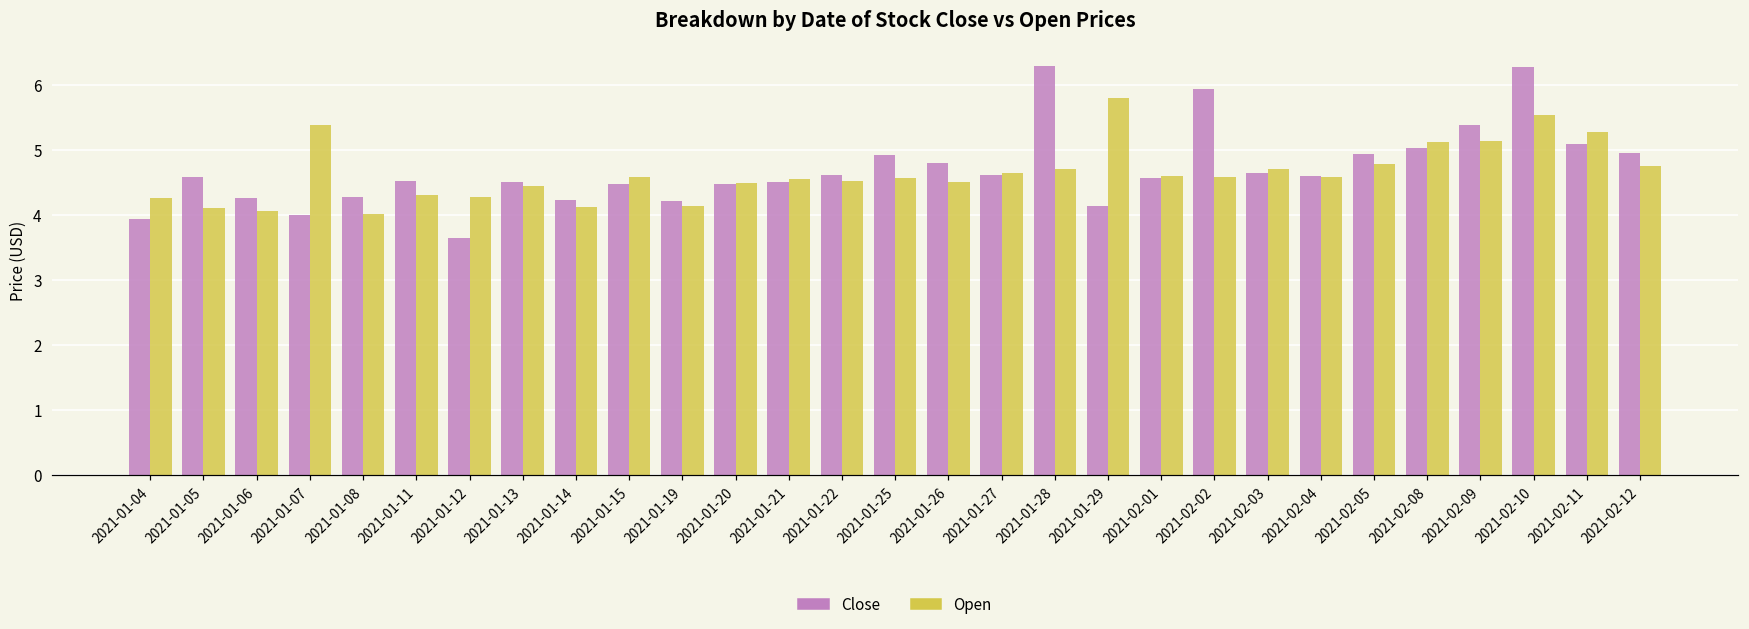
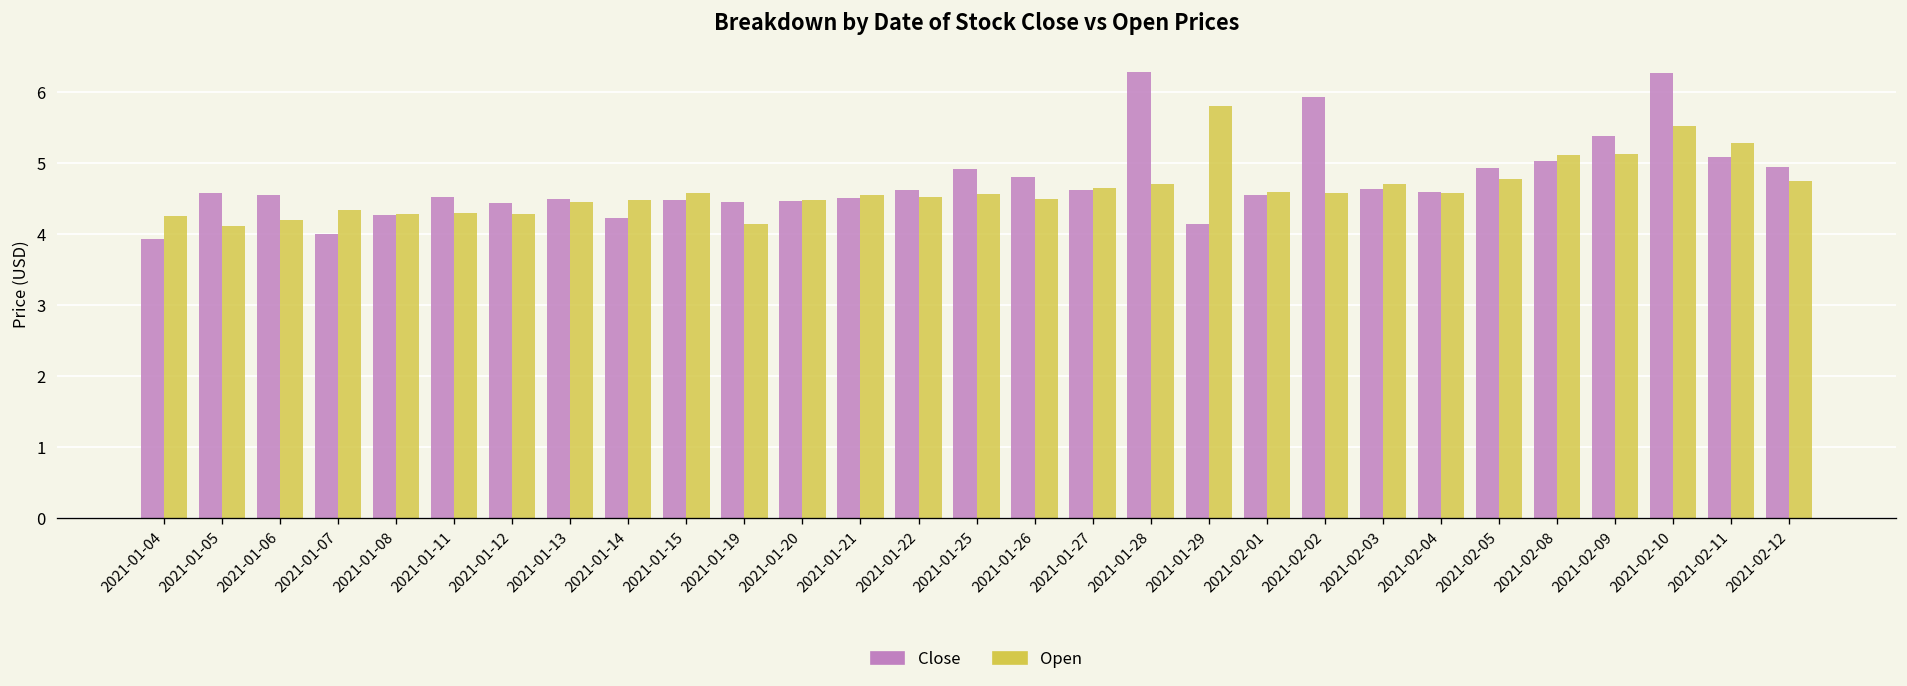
  {
    "Close": {
      "2021-01-04": 3.9,
      "2021-01-05": 4.6,
-     "2021-01-06": 4.3,
+     "2021-01-06": 4.6,
      "2021-01-07": 4.0,
      "2021-01-08": 4.3,
      "2021-01-11": 4.5,
-     "2021-01-12": 3.6,
+     "2021-01-12": 4.4,
      "2021-01-13": 4.5,
      "2021-01-14": 4.2,
      "2021-01-15": 4.5,
-     "2021-01-19": 4.2,
+     "2021-01-19": 4.5,
      "2021-01-20": 4.5,
      "2021-01-21": 4.5,
      "2021-01-22": 4.6,
      "2021-01-25": 4.9,
      "2021-01-26": 4.8,
      "2021-01-27": 4.6,
      "2021-01-28": 6.3,
      "2021-01-29": 4.1,
      "2021-02-01": 4.6,
      "2021-02-02": 5.9,
      "2021-02-03": 4.6,
      "2021-02-04": 4.6,
      "2021-02-05": 4.9,
      "2021-02-08": 5.0,
      "2021-02-09": 5.4,
      "2021-02-10": 6.3,
      "2021-02-11": 5.1,
      "2021-02-12": 4.9
    },
    "Open": {
      "2021-01-04": 4.3,
      "2021-01-05": 4.1,
-     "2021-01-06": 4.1,
-     "2021-01-07": 5.4,
-     "2021-01-08": 4.0,
+     "2021-01-06": 4.2,
+     "2021-01-07": 4.3,
+     "2021-01-08": 4.3,
      "2021-01-11": 4.3,
      "2021-01-12": 4.3,
      "2021-01-13": 4.4,
-     "2021-01-14": 4.1,
+     "2021-01-14": 4.5,
      "2021-01-15": 4.6,
      "2021-01-19": 4.1,
      "2021-01-20": 4.5,
      "2021-01-21": 4.6,
      "2021-01-22": 4.5,
      "2021-01-25": 4.6,
      "2021-01-26": 4.5,
      "2021-01-27": 4.7,
      "2021-01-28": 4.7,
      "2021-01-29": 5.8,
      "2021-02-01": 4.6,
      "2021-02-02": 4.6,
      "2021-02-03": 4.7,
      "2021-02-04": 4.6,
      "2021-02-05": 4.8,
      "2021-02-08": 5.1,
      "2021-02-09": 5.1,
      "2021-02-10": 5.5,
      "2021-02-11": 5.3,
      "2021-02-12": 4.8
    }
  }
